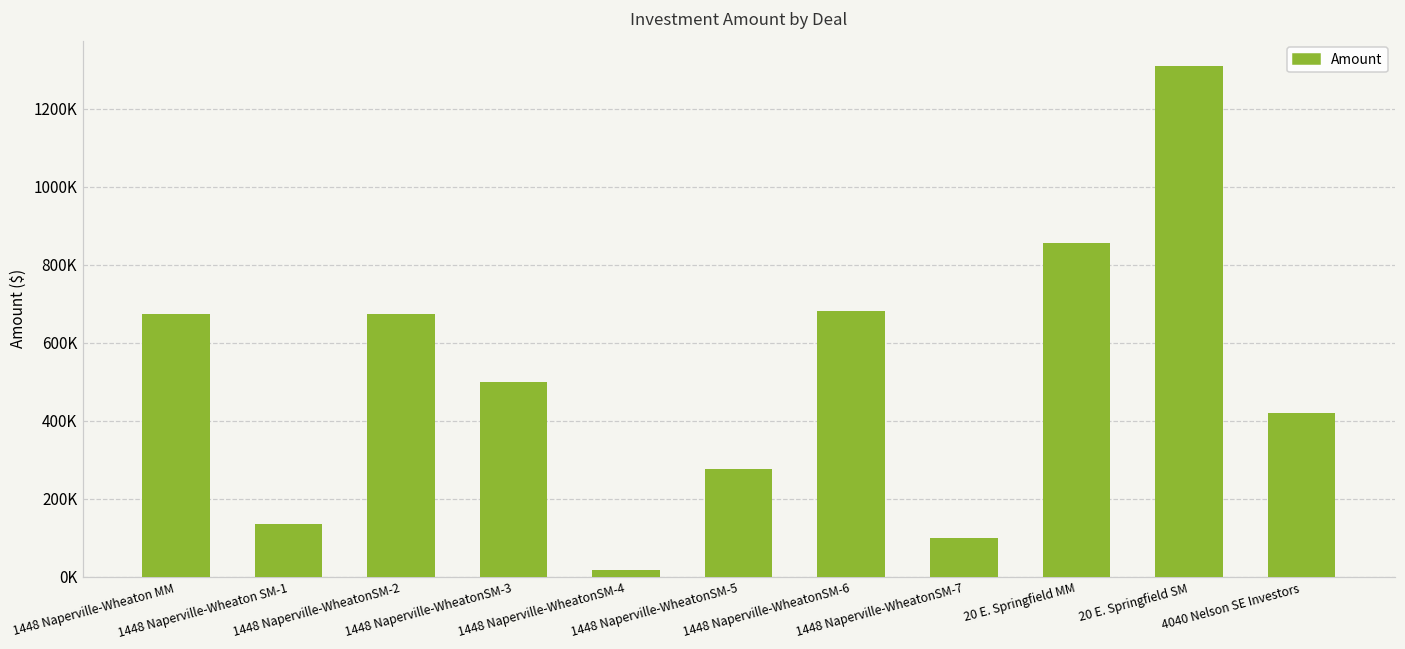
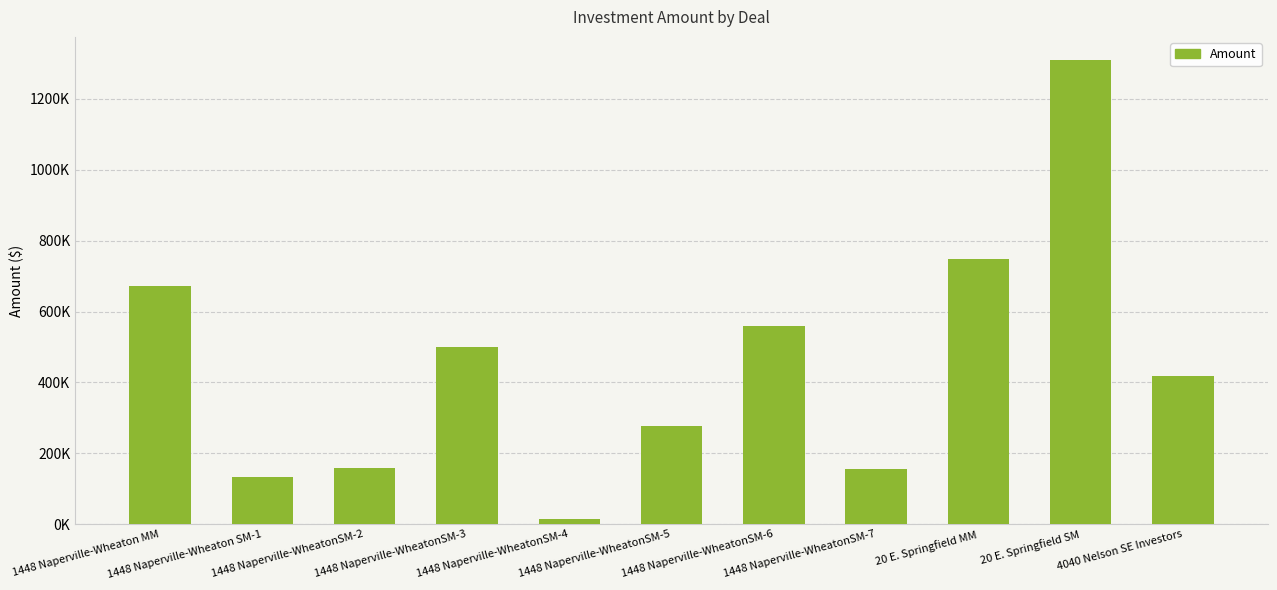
  {
    "1448 Naperville-Wheaton MM": 670000,
    "1448 Naperville-Wheaton SM-1": 130000,
-   "1448 Naperville-WheatonSM-2": 670000,
+   "1448 Naperville-WheatonSM-2": 160000,
    "1448 Naperville-WheatonSM-3": 500000,
    "1448 Naperville-WheatonSM-4": 20000,
    "1448 Naperville-WheatonSM-5": 280000,
-   "1448 Naperville-WheatonSM-6": 680000,
-   "1448 Naperville-WheatonSM-7": 100000,
-   "20 E. Springfield MM": 860000,
+   "1448 Naperville-WheatonSM-6": 560000,
+   "1448 Naperville-WheatonSM-7": 160000,
+   "20 E. Springfield MM": 750000,
    "20 E. Springfield SM": 1310000,
    "4040 Nelson SE Investors": 420000
  }
